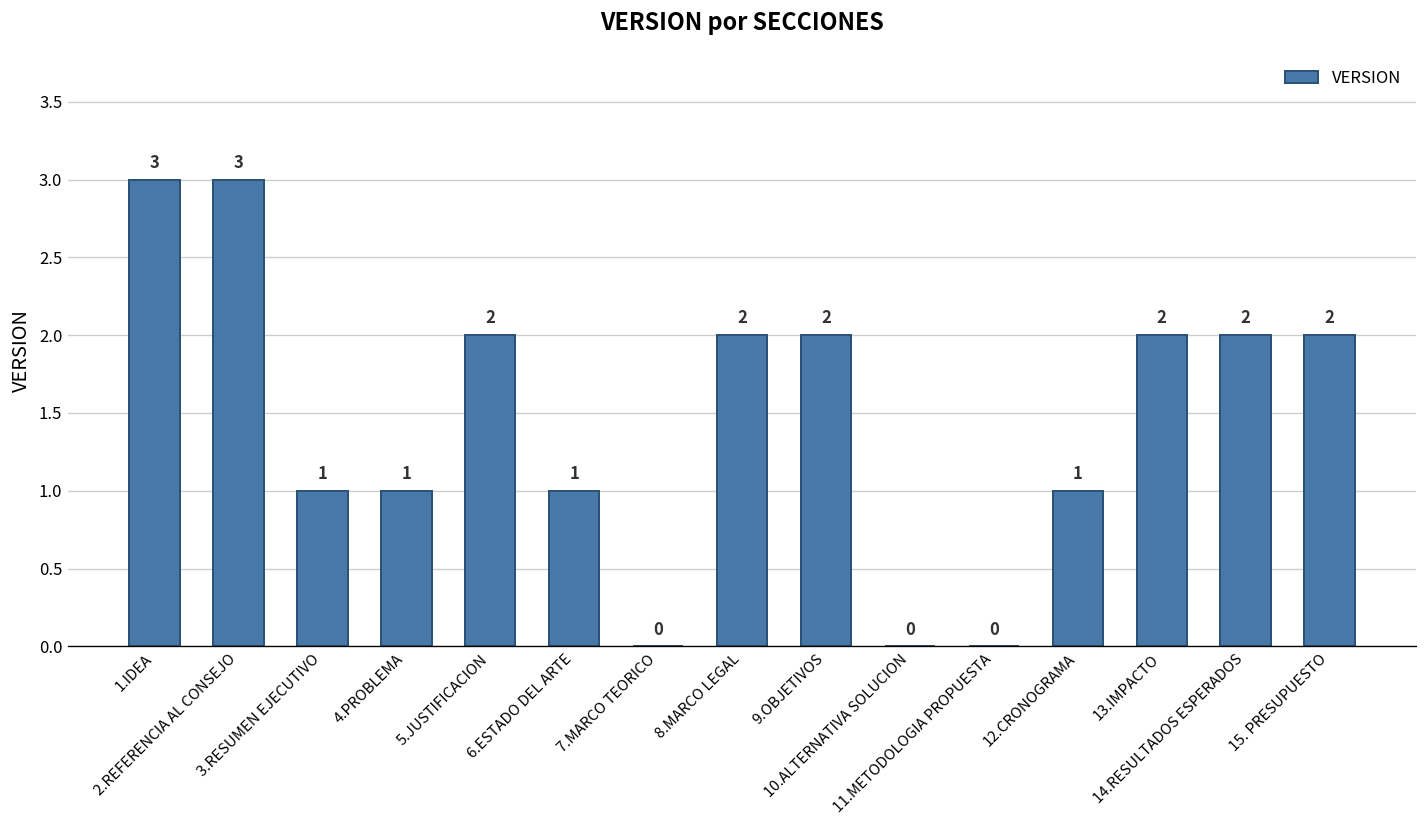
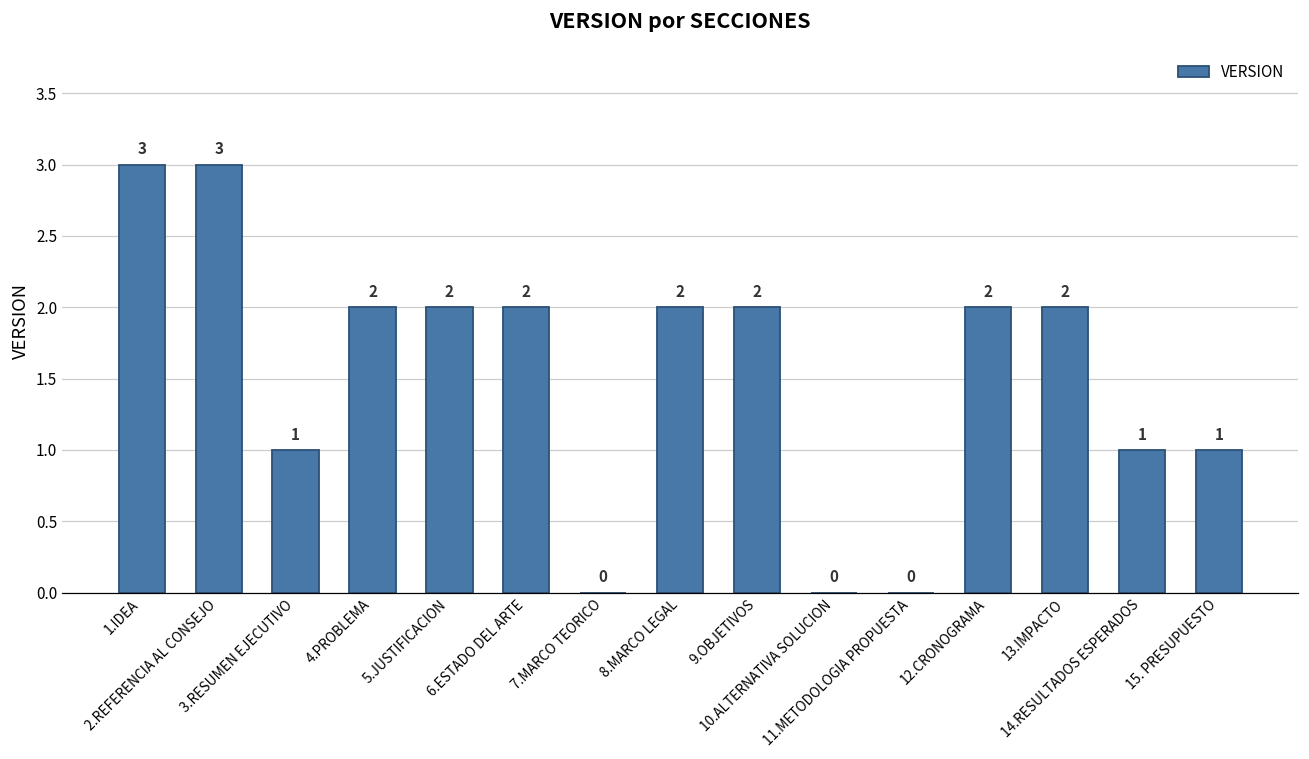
  {
    "1.IDEA": 3,
    "2.REFERENCIA AL CONSEJO": 3,
    "3.RESUMEN EJECUTIVO": 1,
-   "4.PROBLEMA": 1,
+   "4.PROBLEMA": 2,
    "5.JUSTIFICACION": 2,
-   "6.ESTADO DEL ARTE": 1,
+   "6.ESTADO DEL ARTE": 2,
    "7.MARCO TEORICO": 0,
    "8.MARCO LEGAL": 2,
    "9.OBJETIVOS": 2,
    "10.ALTERNATIVA SOLUCION": 0,
    "11.METODOLOGIA PROPUESTA": 0,
-   "12.CRONOGRAMA": 1,
+   "12.CRONOGRAMA": 2,
    "13.IMPACTO": 2,
-   "14.RESULTADOS ESPERADOS": 2,
-   "15. PRESUPUESTO": 2
+   "14.RESULTADOS ESPERADOS": 1,
+   "15. PRESUPUESTO": 1
  }
